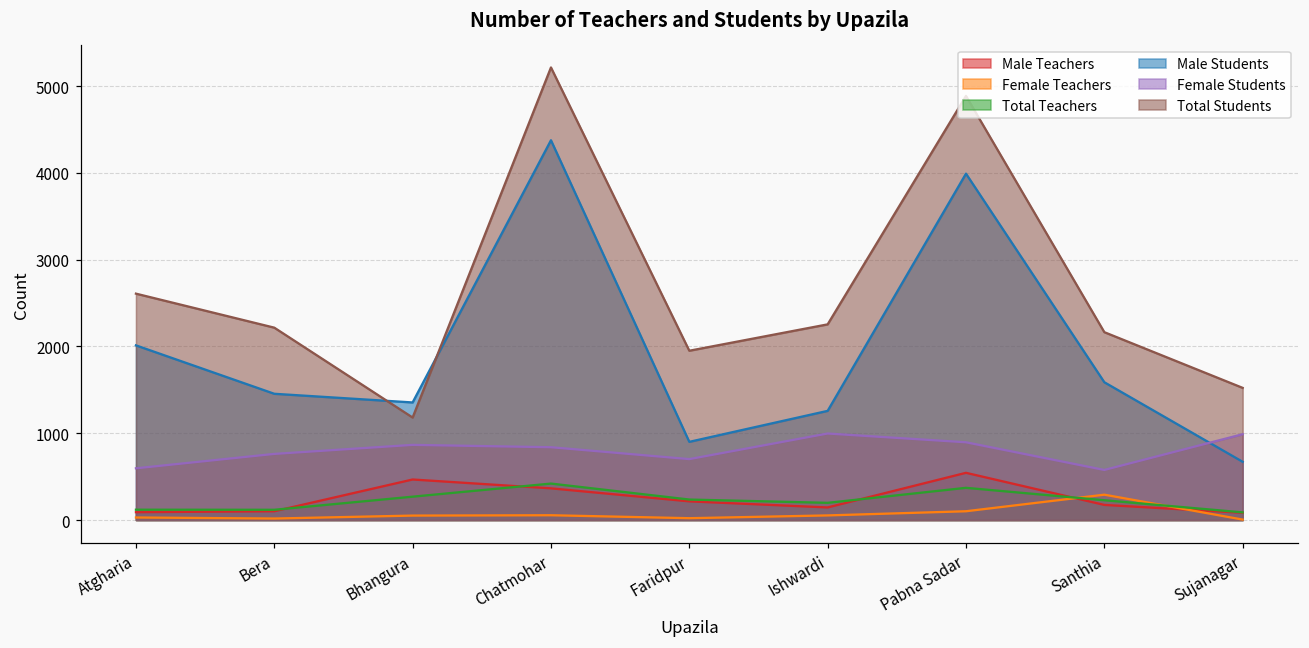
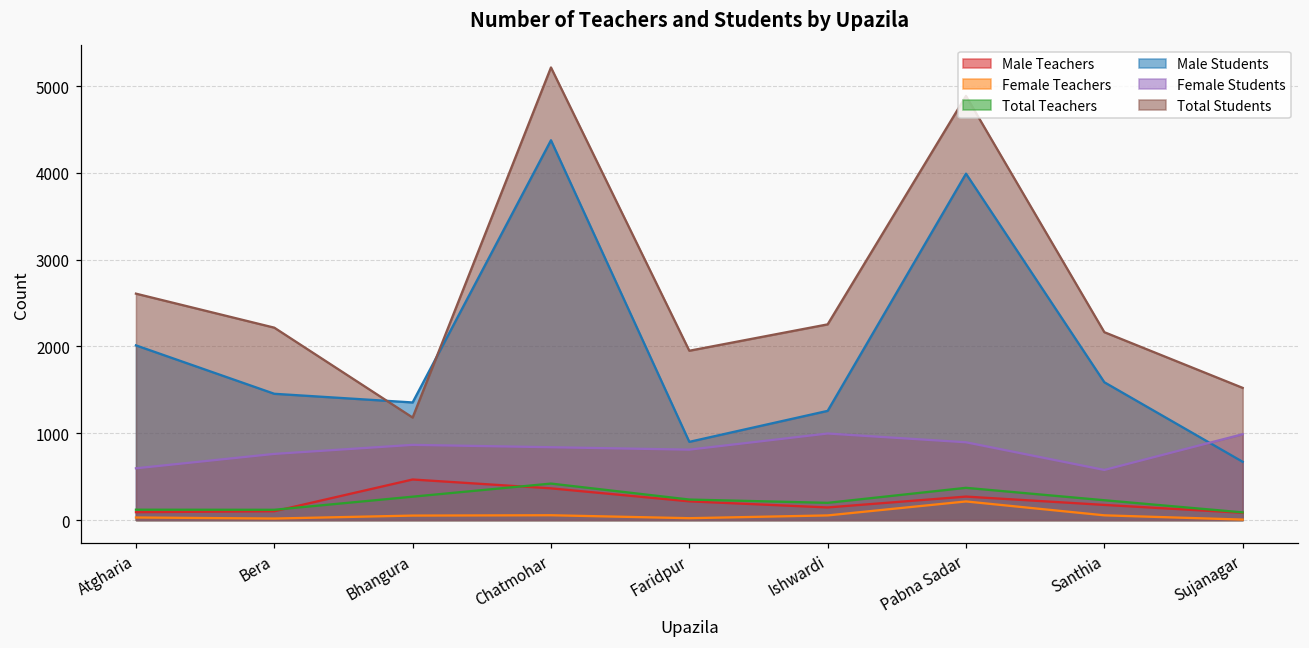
  {
    "Male Teachers": {
      "Bhangura": 500,
      "Chatmohar": 400,
      "Ishwardi": 100,
-     "Pabna Sadar": 500,
+     "Pabna Sadar": 300,
      "Santhia": 200
    },
    "Female Teachers": {
      "Atgharia": 0,
      "Bera": 0,
      "Bhangura": 100,
      "Chatmohar": 100,
      "Faridpur": 0,
      "Ishwardi": 100,
-     "Pabna Sadar": 100,
-     "Santhia": 300,
+     "Pabna Sadar": 200,
+     "Santhia": 100,
      "Sujanagar": 0
    },
    "Total Teachers": {
      "Bhangura": 300,
      "Chatmohar": 400,
      "Ishwardi": 200,
      "Pabna Sadar": 400,
      "Santhia": 200
    },
    "Male Students": {
      "Atgharia": 2000,
      "Bera": 1500,
      "Bhangura": 1400,
      "Chatmohar": 4400,
      "Faridpur": 900,
      "Ishwardi": 1300,
      "Pabna Sadar": 4000,
      "Santhia": 1600,
      "Sujanagar": 700
    },
    "Female Students": {
      "Atgharia": 600,
      "Bera": 800,
      "Bhangura": 900,
      "Chatmohar": 800,
-     "Faridpur": 700,
+     "Faridpur": 800,
      "Ishwardi": 1000,
      "Pabna Sadar": 900,
      "Santhia": 600,
      "Sujanagar": 1000
    },
    "Total Students": {
      "Atgharia": 2600,
      "Bera": 2200,
      "Bhangura": 1200,
      "Chatmohar": 5200,
      "Faridpur": 2000,
      "Ishwardi": 2300,
      "Santhia": 2200,
      "Sujanagar": 1500
    }
  }
